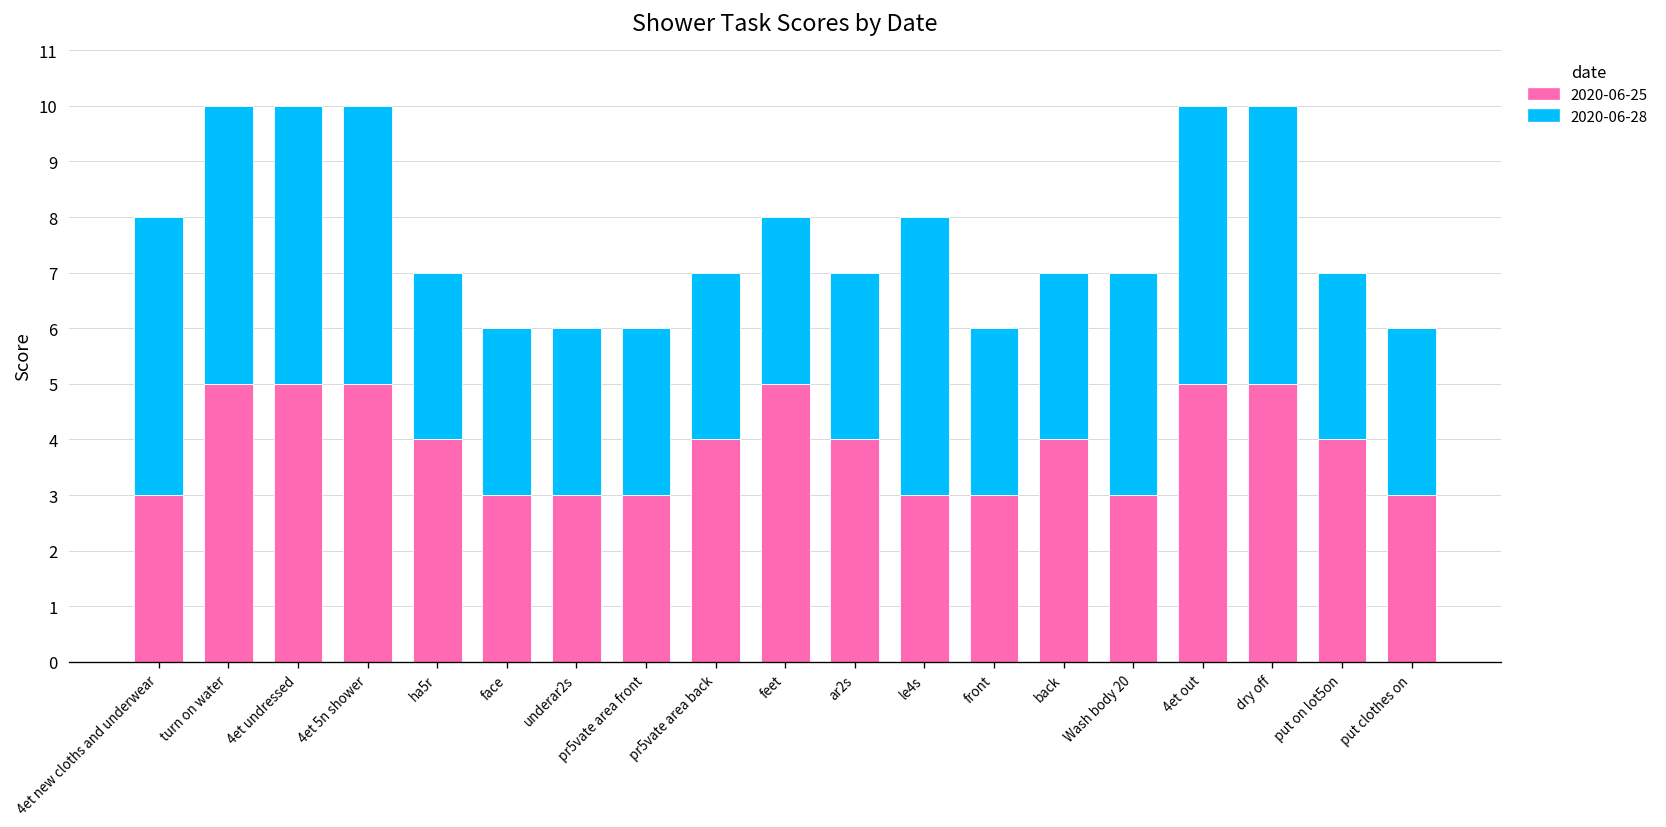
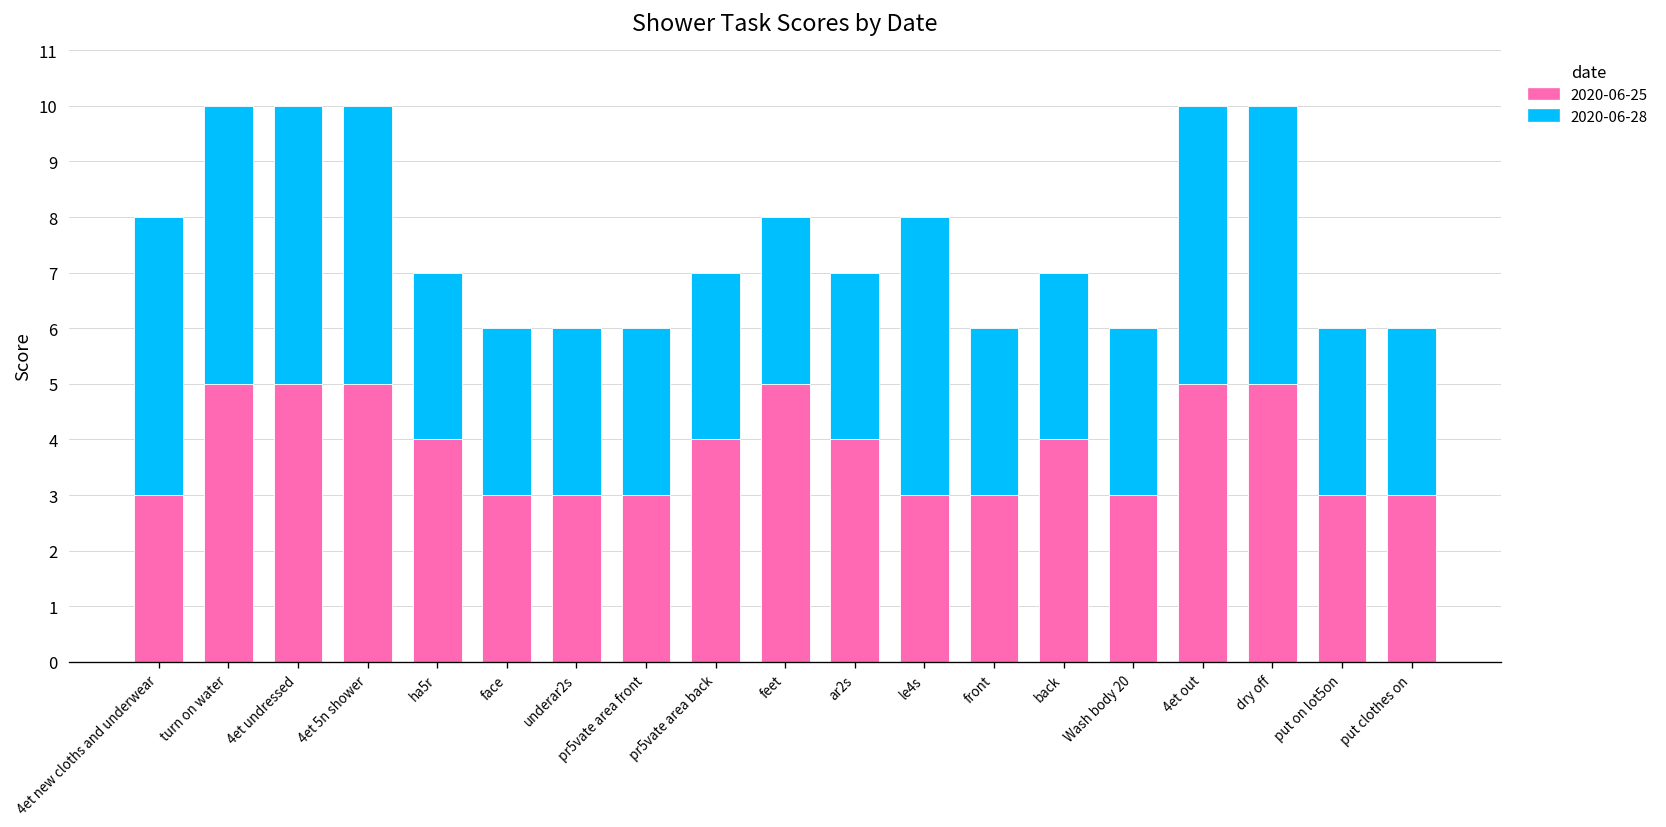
  {
    "2020-06-25": {
      "4et new cloths and underwear": 3,
      "turn on water": 5,
      "4et undressed": 5,
      "4et 5n shower": 5,
      "ha5r": 4,
      "face": 3,
      "underar2s": 3,
      "pr5vate area front": 3,
      "pr5vate area back": 4,
      "feet": 5,
      "ar2s": 4,
      "le4s": 3,
      "front": 3,
      "back": 4,
      "Wash body 20": 3,
      "4et out": 5,
      "dry off": 5,
-     "put on lot5on": 4,
+     "put on lot5on": 3,
      "put clothes on": 3
    },
    "2020-06-28": {
      "4et new cloths and underwear": 5,
      "turn on water": 5,
      "4et undressed": 5,
      "4et 5n shower": 5,
      "ha5r": 3,
      "face": 3,
      "underar2s": 3,
      "pr5vate area front": 3,
      "pr5vate area back": 3,
      "feet": 3,
      "ar2s": 3,
      "le4s": 5,
      "front": 3,
      "back": 3,
-     "Wash body 20": 4,
+     "Wash body 20": 3,
      "4et out": 5,
      "dry off": 5,
      "put on lot5on": 3,
      "put clothes on": 3
    }
  }
